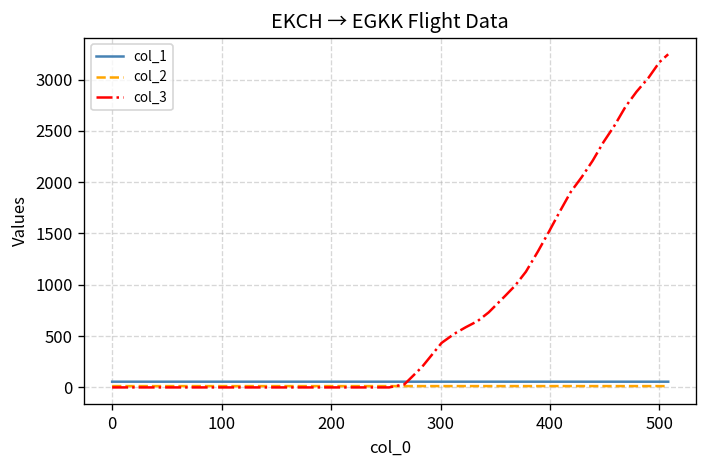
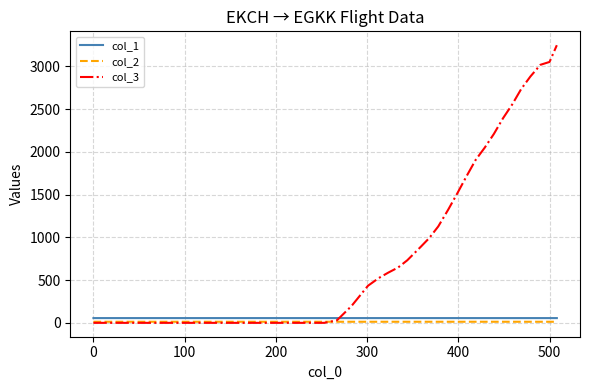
  {
    "col_1": {
      "0": 100,
      "100": 100,
      "500": 100
    },
    "col_2": {
      "500": 0
    },
    "col_3": {
-     "500": 3200
+     "500": 3100
    }
  }
